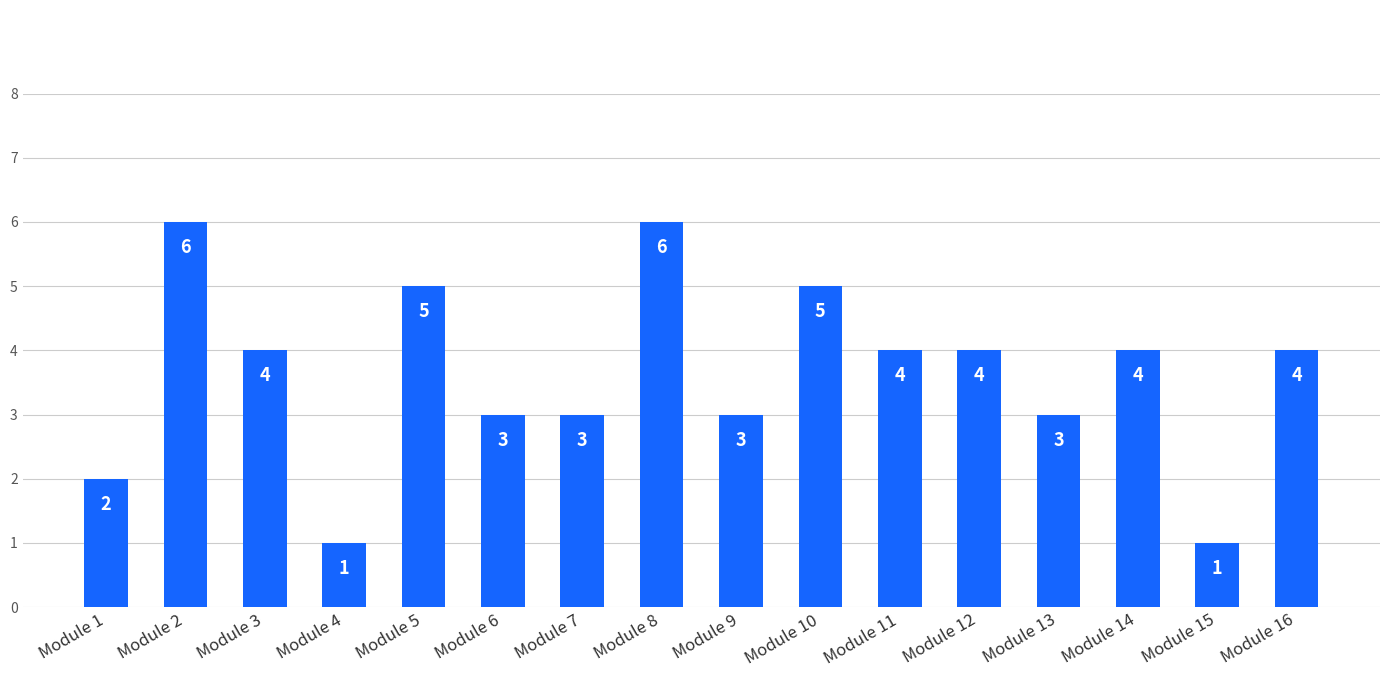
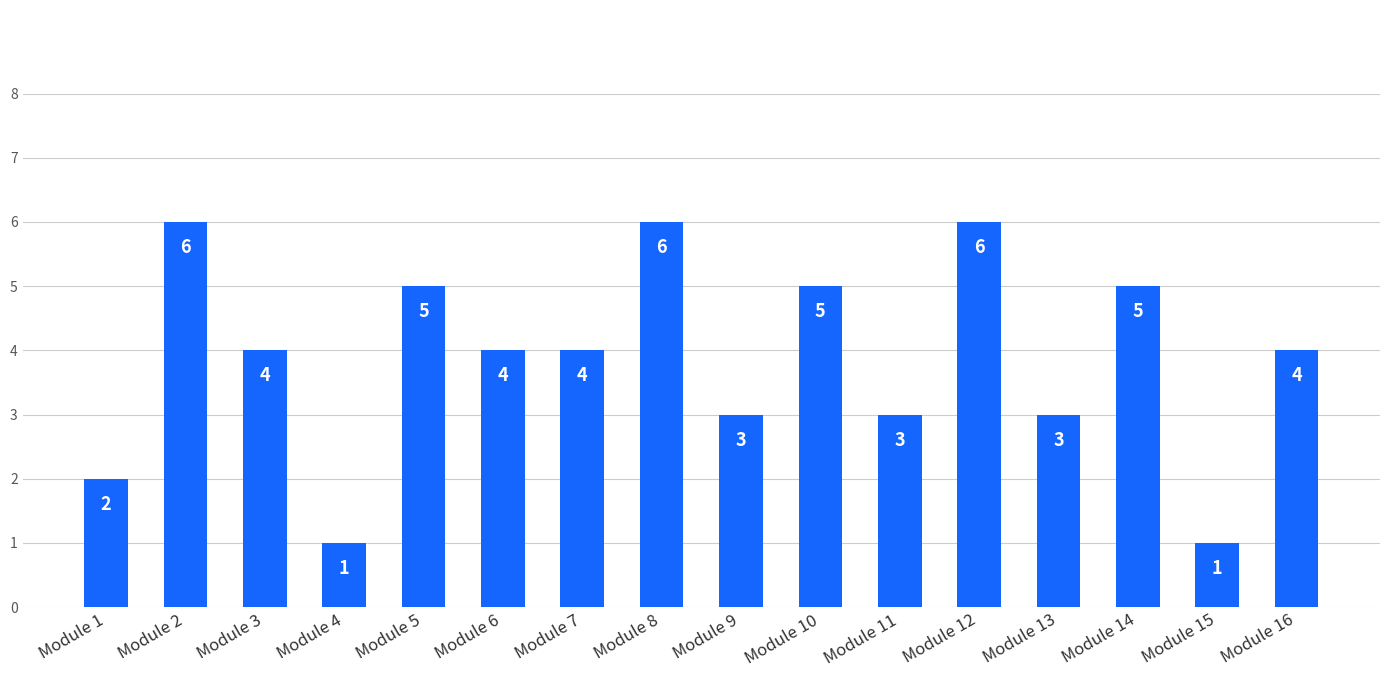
  {
    "Module 1": 2,
    "Module 2": 6,
    "Module 3": 4,
    "Module 4": 1,
    "Module 5": 5,
-   "Module 6": 3,
-   "Module 7": 3,
+   "Module 6": 4,
+   "Module 7": 4,
    "Module 8": 6,
    "Module 9": 3,
    "Module 10": 5,
-   "Module 11": 4,
-   "Module 12": 4,
+   "Module 11": 3,
+   "Module 12": 6,
    "Module 13": 3,
-   "Module 14": 4,
+   "Module 14": 5,
    "Module 15": 1,
    "Module 16": 4
  }
